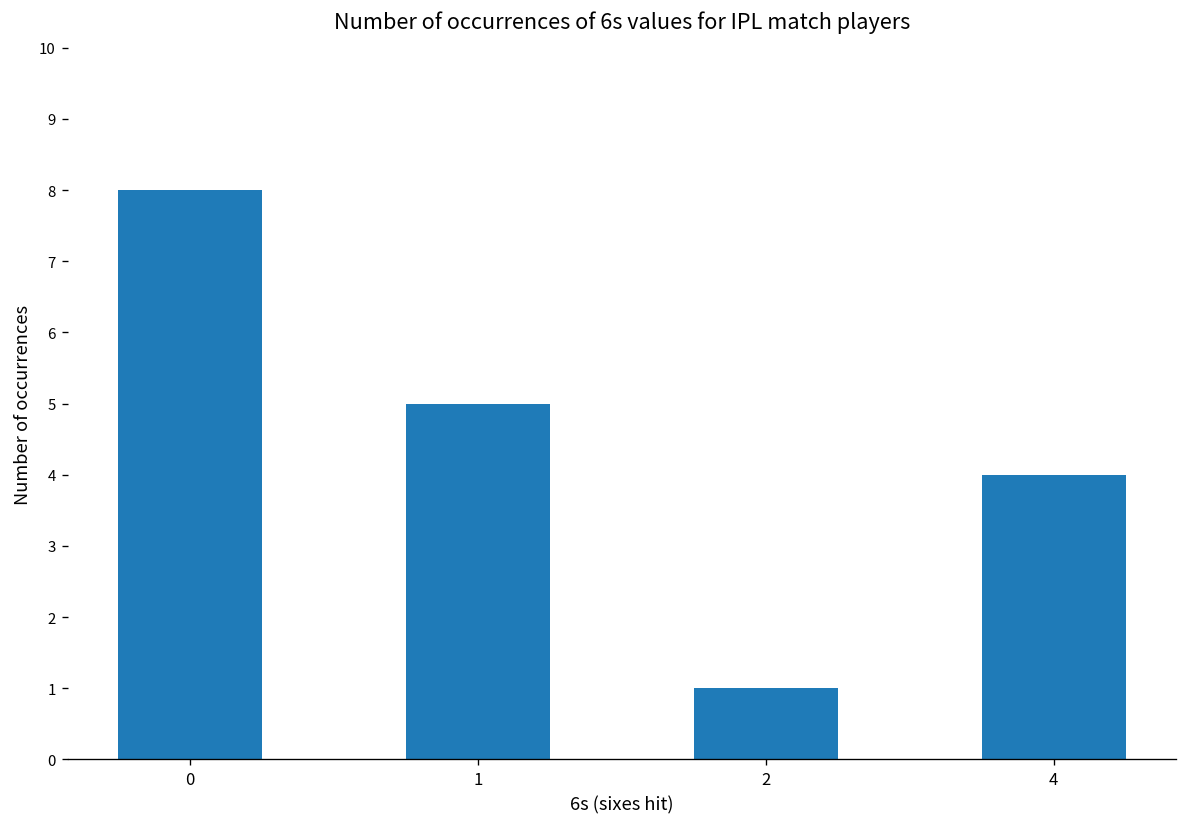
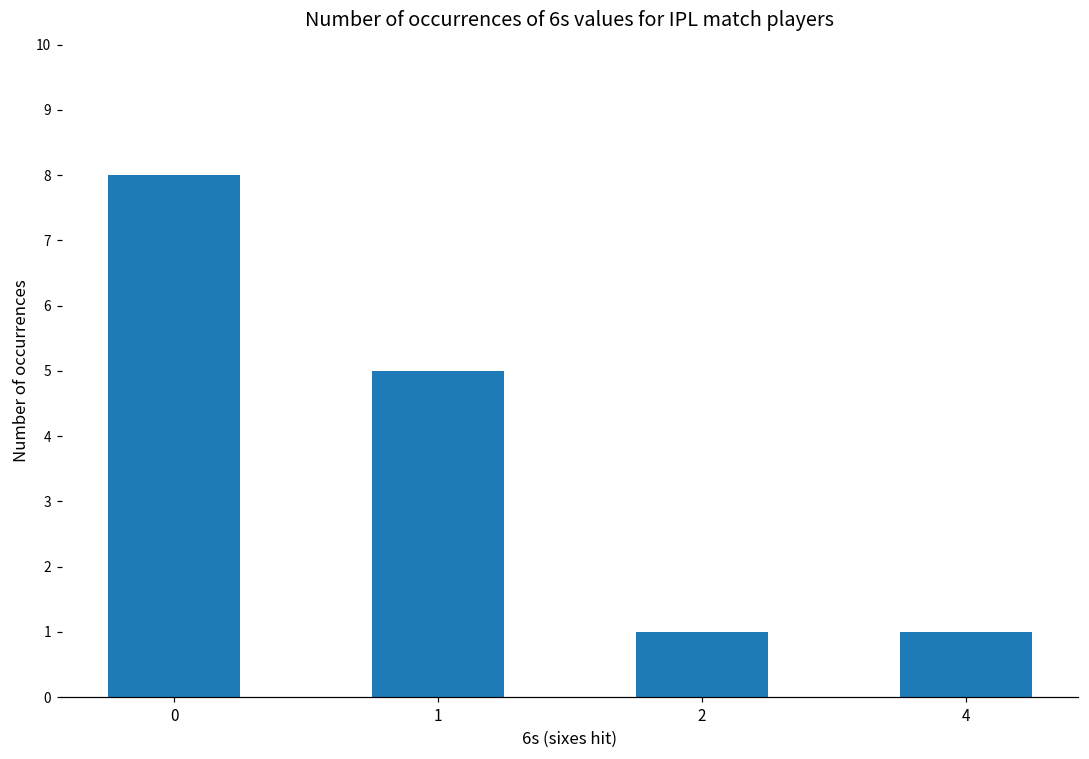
  {
    "0": 8,
    "1": 5,
    "2": 1,
-   "4": 4
+   "4": 1
  }
